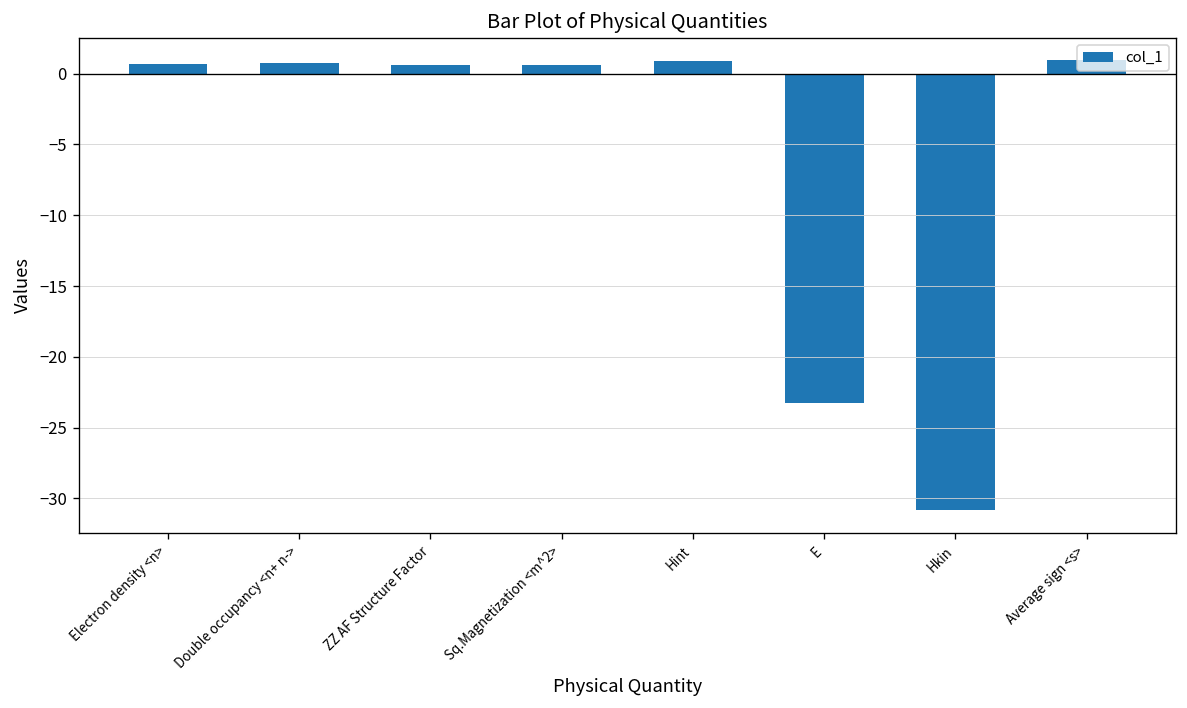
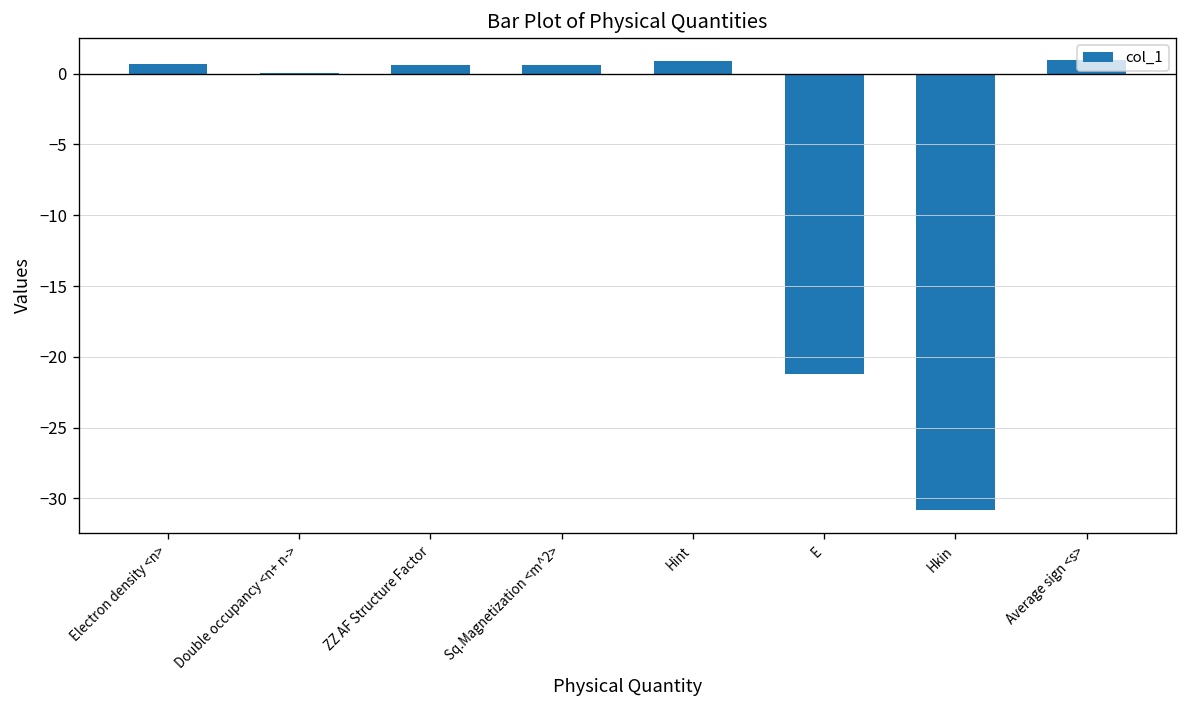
  {
    "Electron density <n>": 0.7,
-   "Double occupancy <n+ n->": 0.8,
+   "Double occupancy <n+ n->": 0.0,
    "ZZ AF Structure Factor": 0.6,
    "Sq.Magnetization <m^2>": 0.6,
    "Hint": 0.9,
-   "E": -23.3,
+   "E": -21.2,
    "Hkin": -30.8
  }
